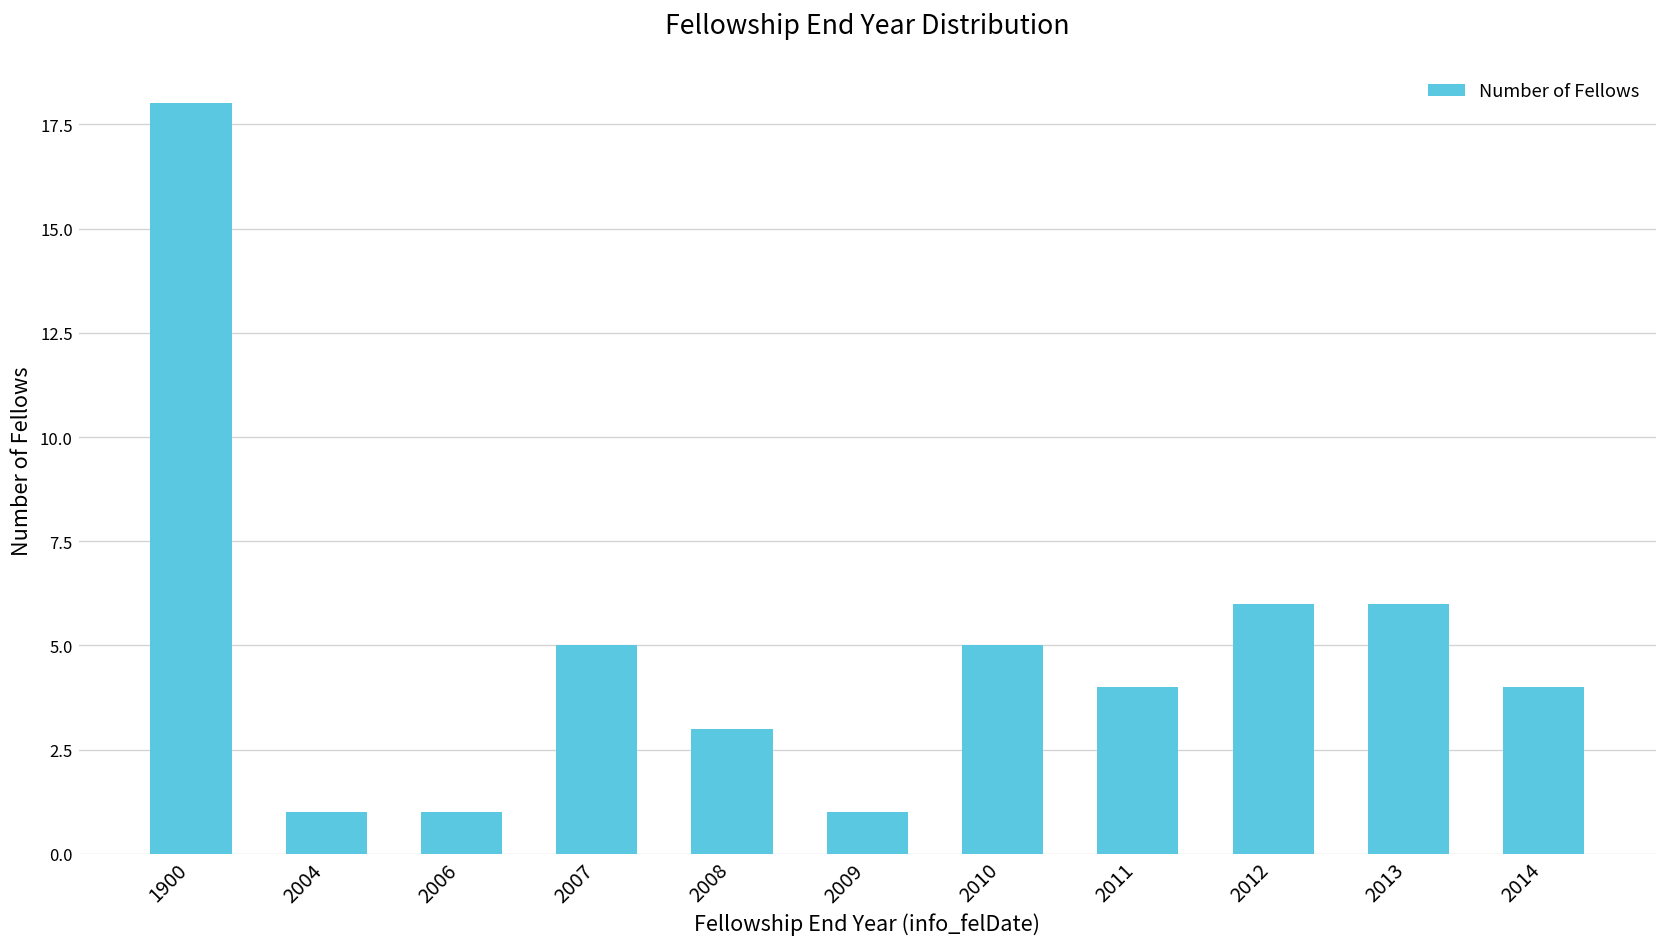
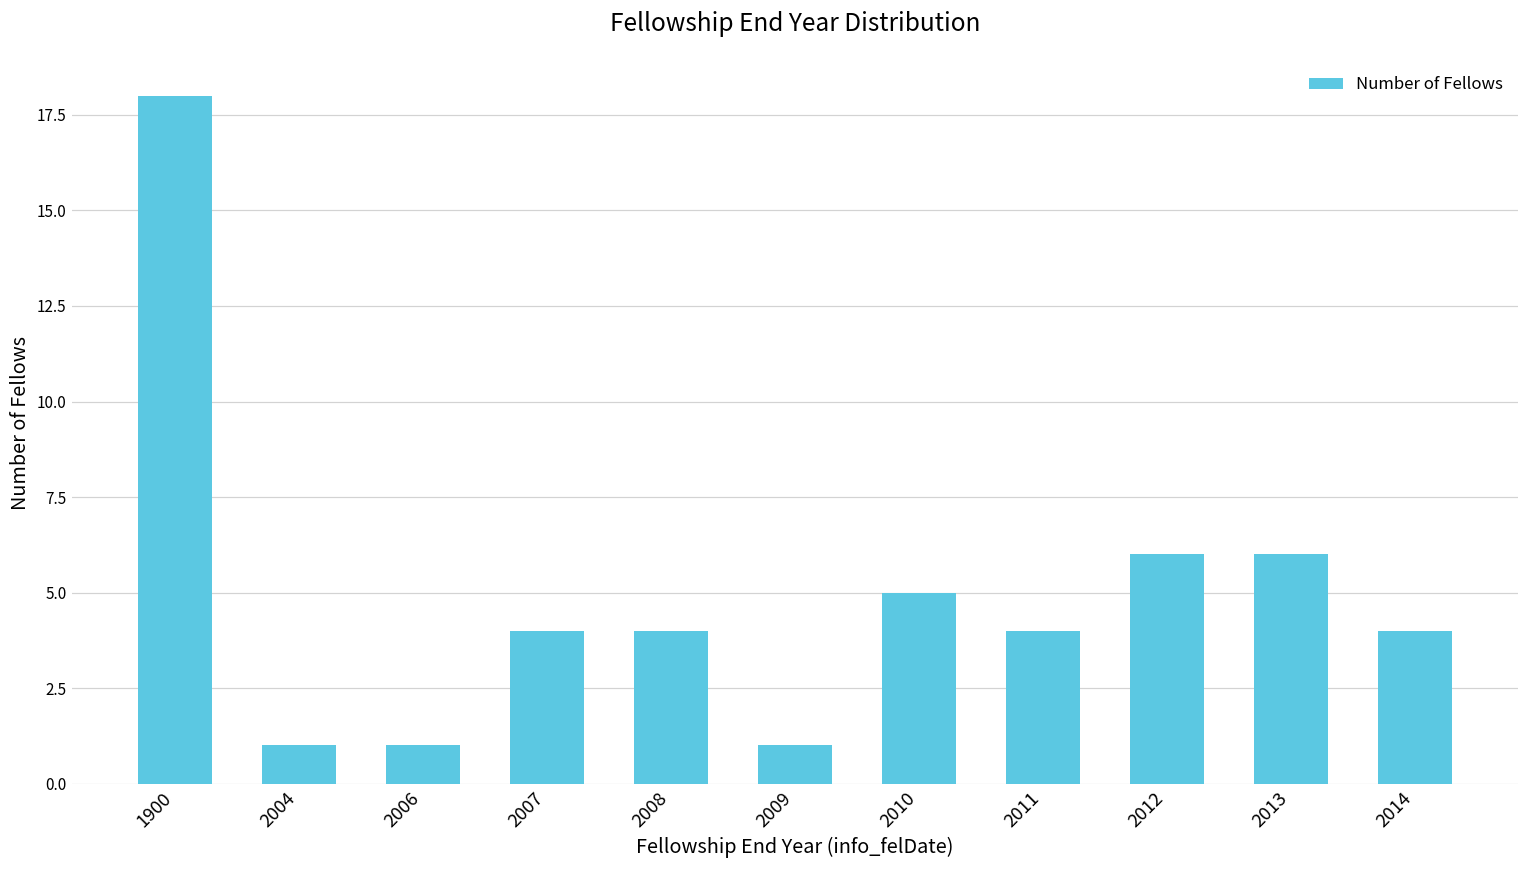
  {
    "1900": 18,
    "2004": 1,
    "2006": 1,
-   "2007": 5,
-   "2008": 3,
+   "2007": 4,
+   "2008": 4,
    "2009": 1,
    "2010": 5,
    "2011": 4,
    "2012": 6,
    "2013": 6,
    "2014": 4
  }
